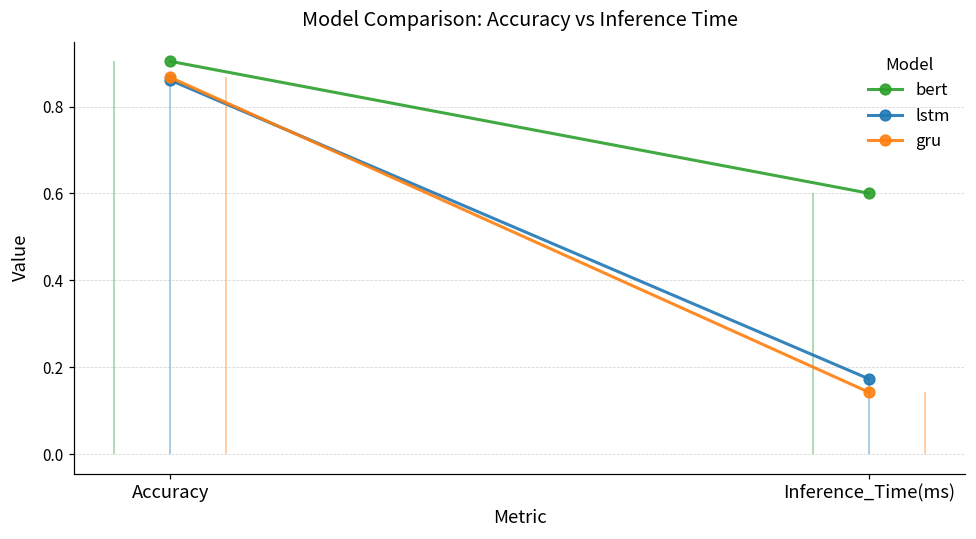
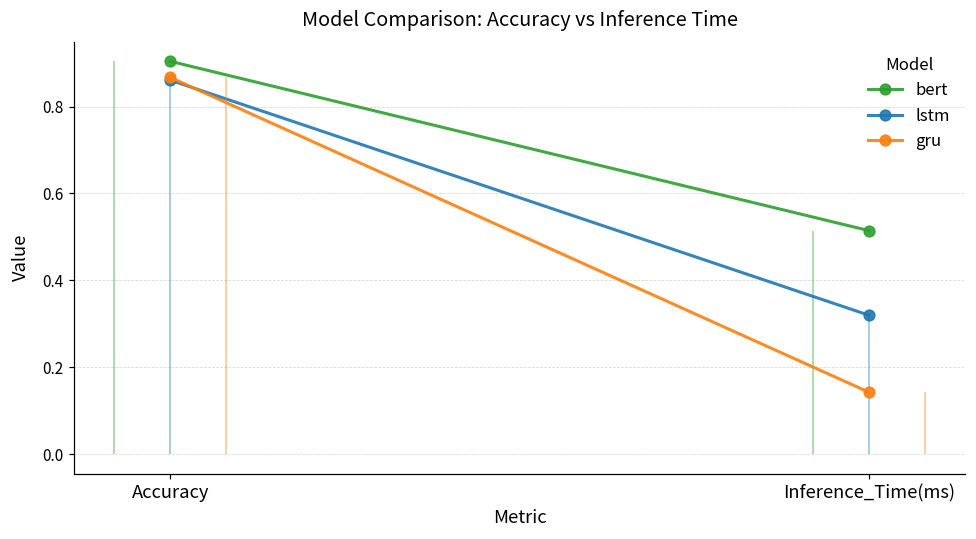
  {
    "bert": {
      "Accuracy": 0.90,
-     "Inference_Time(ms)": 0.60
+     "Inference_Time(ms)": 0.51
    },
    "lstm": {
-     "Inference_Time(ms)": 0.17
+     "Inference_Time(ms)": 0.32
    },
    "gru": {
      "Inference_Time(ms)": 0.14
    }
  }
